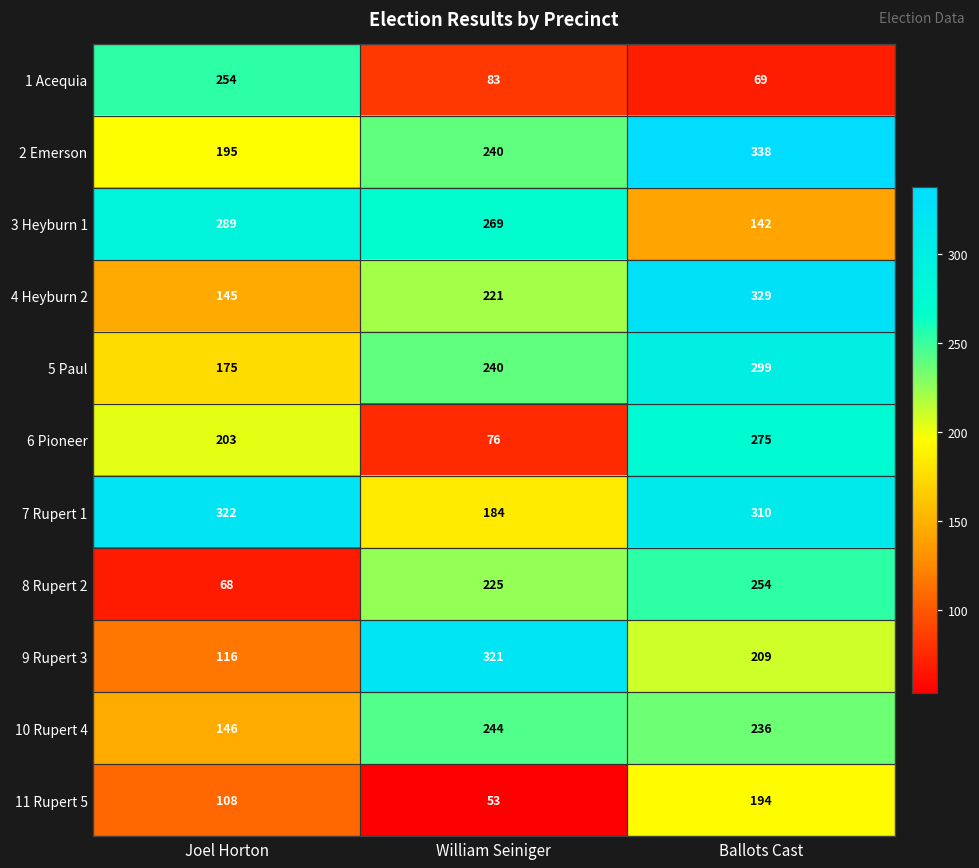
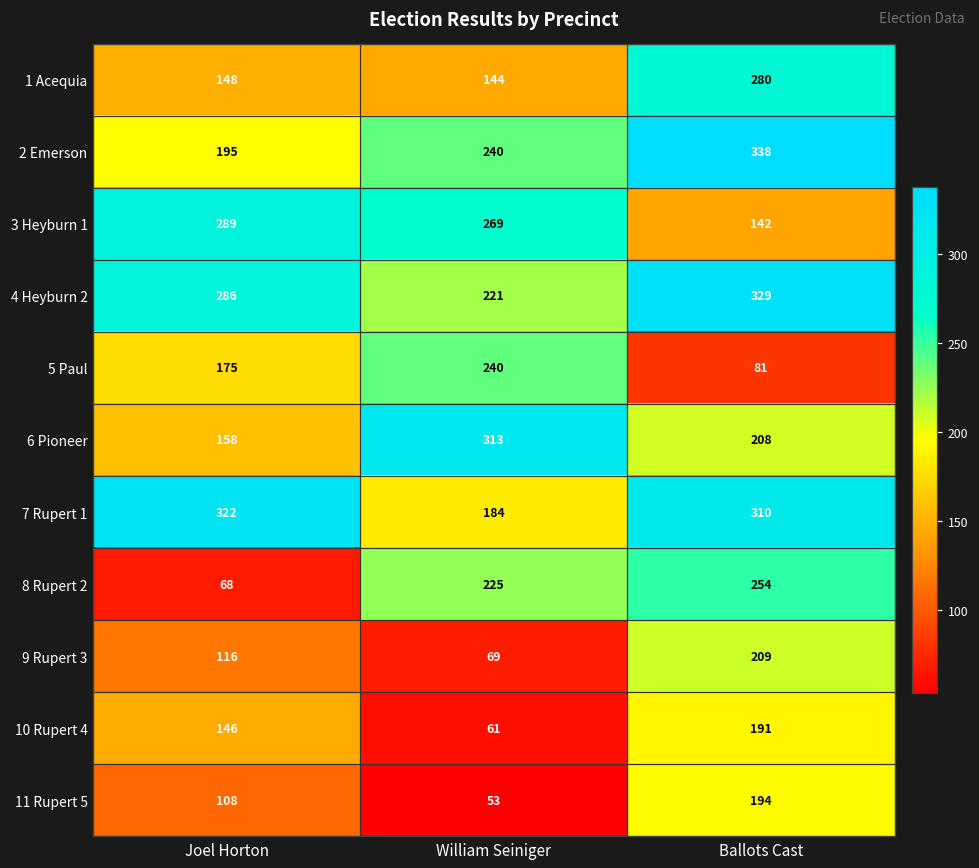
  {
    "1 Acequia": {
-     "Joel Horton": 254,
-     "William Seiniger": 83,
-     "Ballots Cast": 69
+     "Joel Horton": 148,
+     "William Seiniger": 144,
+     "Ballots Cast": 280
    },
    "2 Emerson": {
      "Joel Horton": 195,
      "William Seiniger": 240,
      "Ballots Cast": 338
    },
    "3 Heyburn 1": {
      "Joel Horton": 289,
      "William Seiniger": 269,
      "Ballots Cast": 142
    },
    "4 Heyburn 2": {
-     "Joel Horton": 145,
+     "Joel Horton": 286,
      "William Seiniger": 221,
      "Ballots Cast": 329
    },
    "5 Paul": {
      "Joel Horton": 175,
      "William Seiniger": 240,
-     "Ballots Cast": 299
+     "Ballots Cast": 81
    },
    "6 Pioneer": {
-     "Joel Horton": 203,
-     "William Seiniger": 76,
-     "Ballots Cast": 275
+     "Joel Horton": 158,
+     "William Seiniger": 313,
+     "Ballots Cast": 208
    },
    "7 Rupert 1": {
      "Joel Horton": 322,
      "William Seiniger": 184,
      "Ballots Cast": 310
    },
    "8 Rupert 2": {
      "Joel Horton": 68,
      "William Seiniger": 225,
      "Ballots Cast": 254
    },
    "9 Rupert 3": {
      "Joel Horton": 116,
-     "William Seiniger": 321,
+     "William Seiniger": 69,
      "Ballots Cast": 209
    },
    "10 Rupert 4": {
      "Joel Horton": 146,
-     "William Seiniger": 244,
-     "Ballots Cast": 236
+     "William Seiniger": 61,
+     "Ballots Cast": 191
    },
    "11 Rupert 5": {
      "Joel Horton": 108,
      "William Seiniger": 53,
      "Ballots Cast": 194
    }
  }
